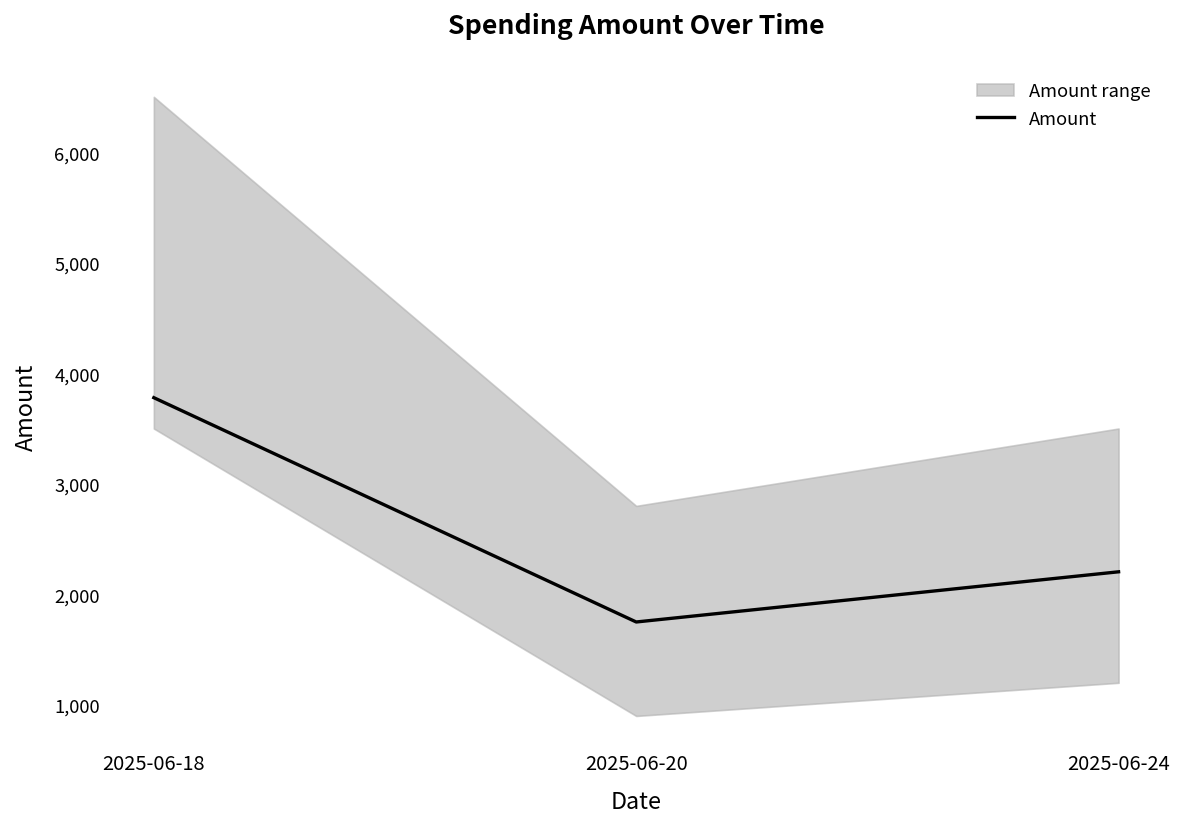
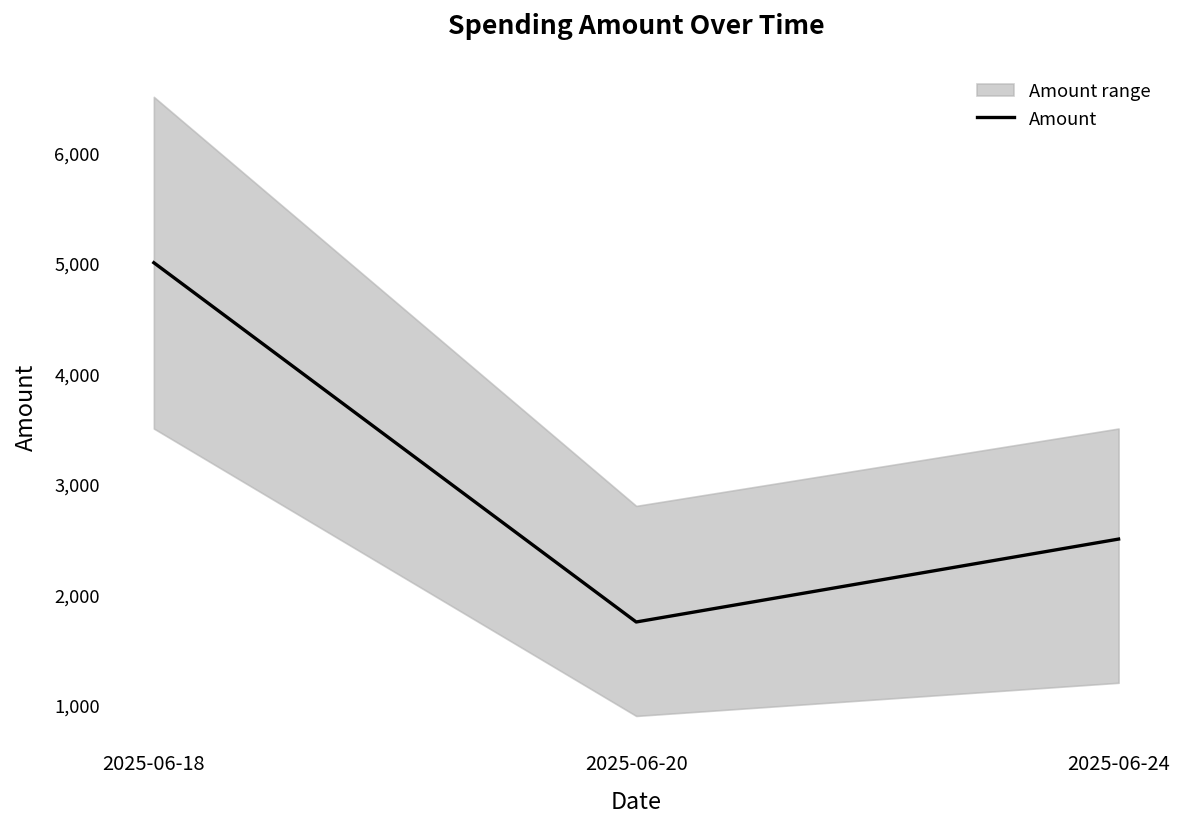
  {
    "Amount": {
-     "2025-06-18": "3,800",
+     "2025-06-18": "5,000",
      "2025-06-20": "1,800",
-     "2025-06-24": "2,200"
+     "2025-06-24": "2,500"
    }
  }
